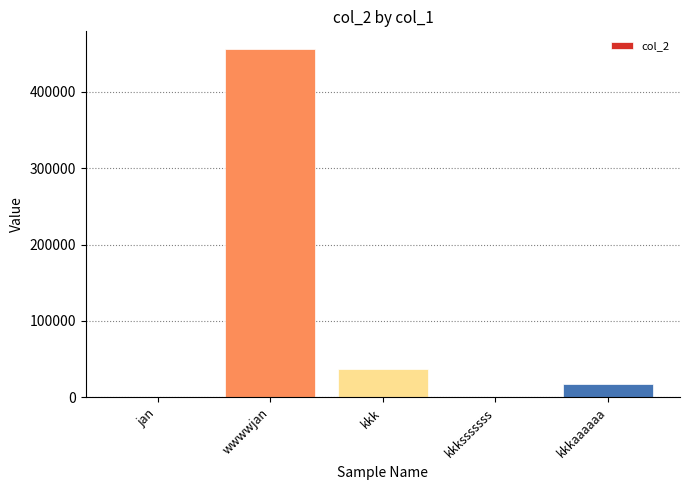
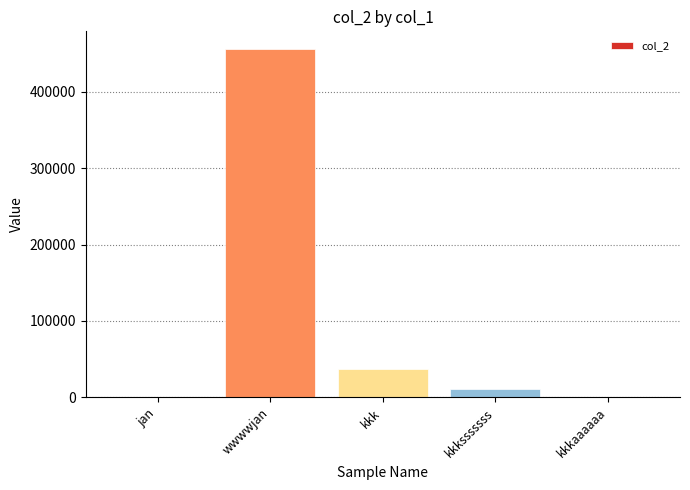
  {
    "wwwwjan": 460000,
    "kkk": 40000,
-   "kkksssssss": 0,
-   "kkkaaaaaa": 20000
+   "kkksssssss": 10000,
+   "kkkaaaaaa": 0
  }
